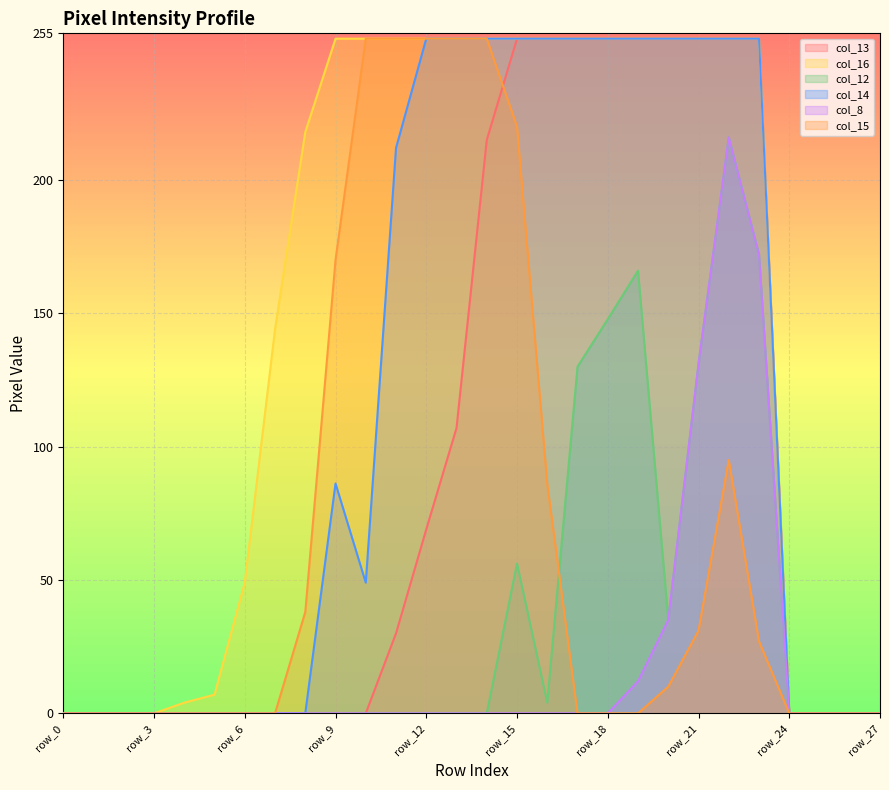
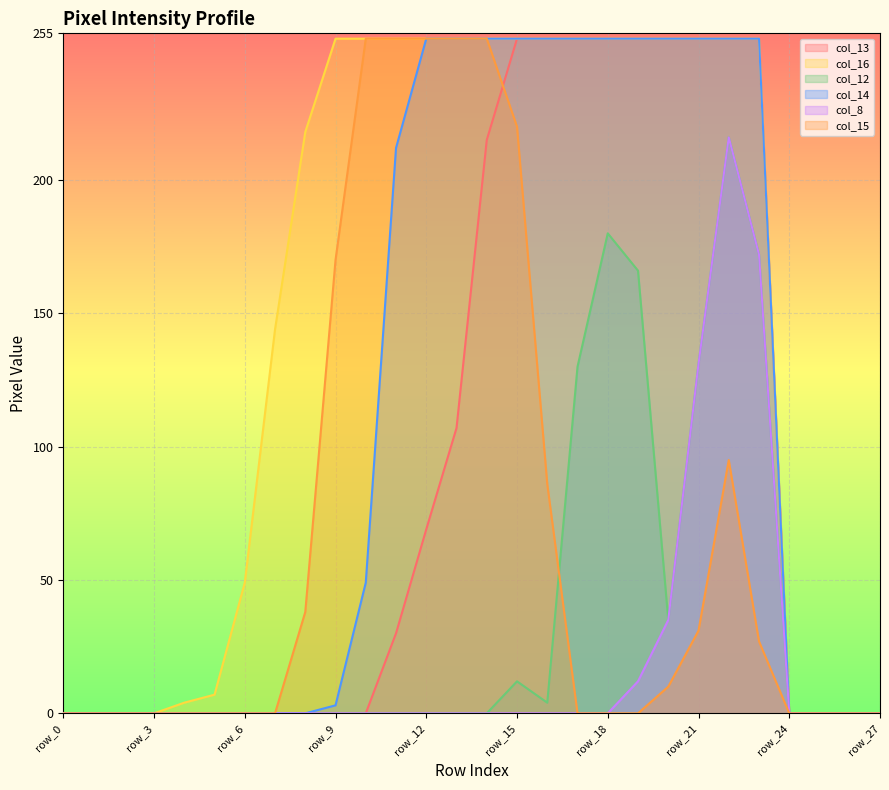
  {
    "col_12": {
-     "row_15": 56,
-     "row_18": 148
+     "row_15": 12,
+     "row_18": 180
    },
    "col_14": {
-     "row_9": 86
+     "row_9": 3
    },
    "col_8": {
      "row_15": 0
    }
  }
